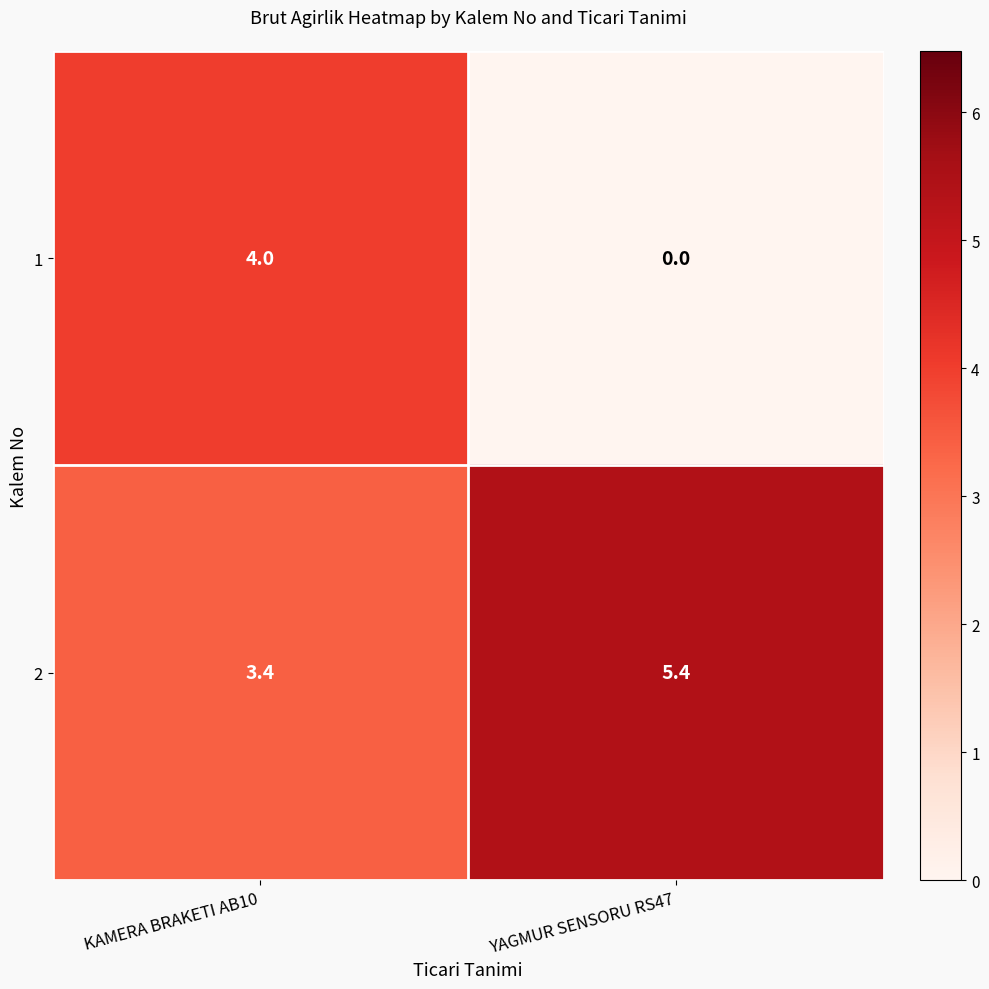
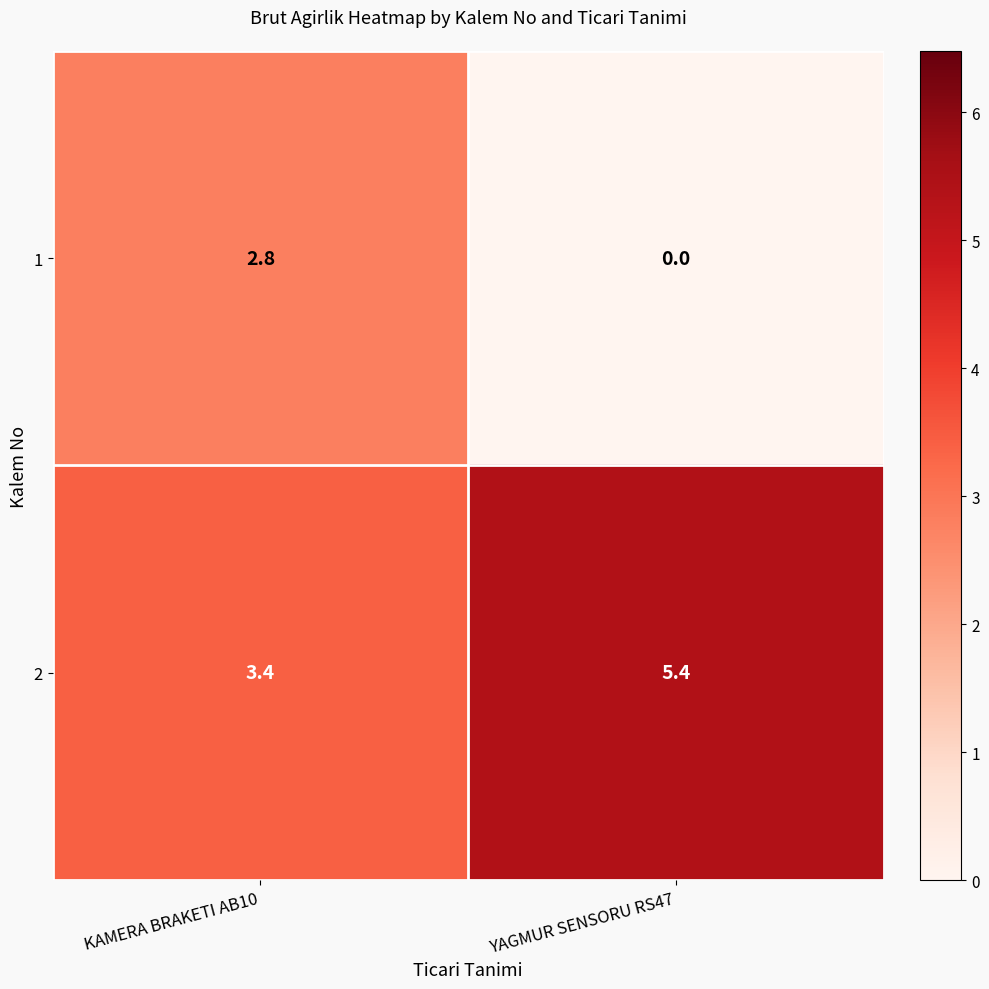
  {
    "1": {
-     "KAMERA BRAKETI AB10": 4.0,
+     "KAMERA BRAKETI AB10": 2.8,
      "YAGMUR SENSORU RS47": 0.0
    },
    "2": {
      "KAMERA BRAKETI AB10": 3.4,
      "YAGMUR SENSORU RS47": 5.4
    }
  }
